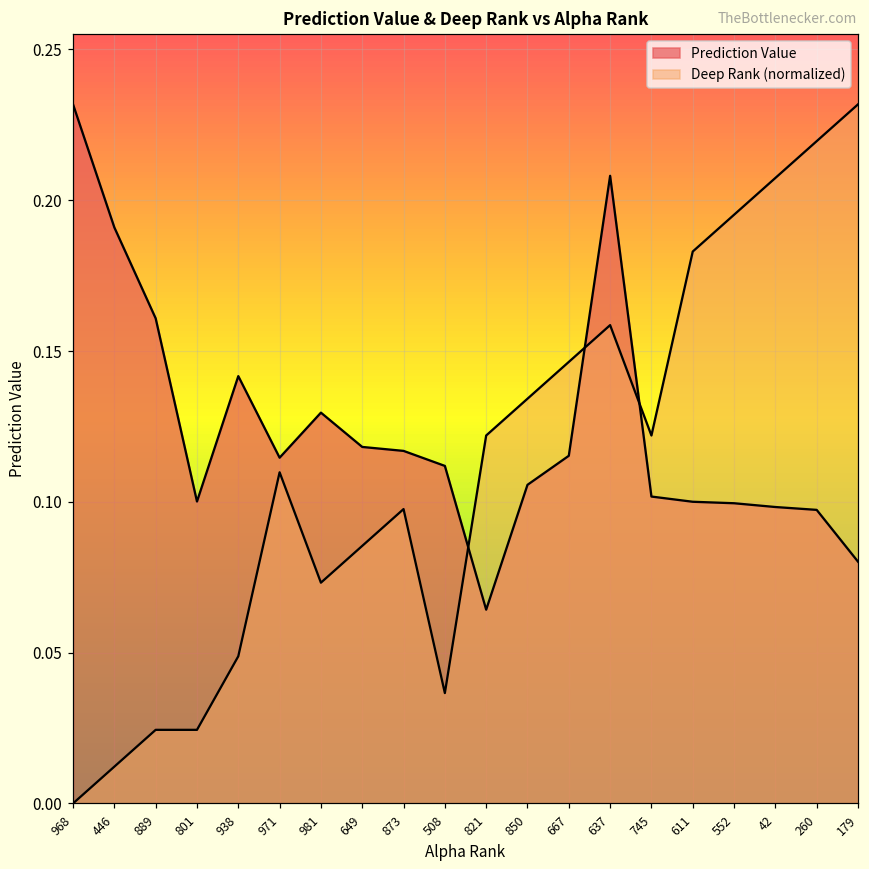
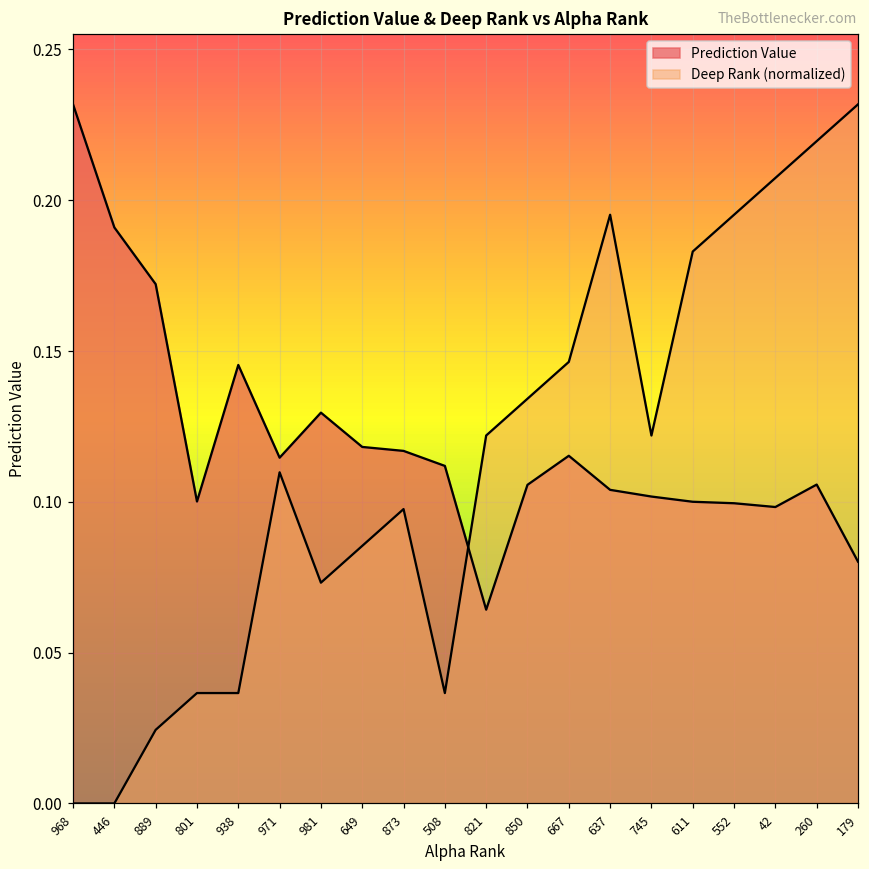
  {
    "Prediction Value": {
      "968": 0.232,
      "446": 0.191,
-     "889": 0.161,
+     "889": 0.172,
      "801": 0.100,
-     "938": 0.142,
+     "938": 0.145,
      "971": 0.115,
      "981": 0.130,
      "649": 0.118,
      "873": 0.117,
      "508": 0.112,
      "821": 0.064,
      "850": 0.106,
      "667": 0.115,
-     "637": 0.208,
+     "637": 0.104,
      "745": 0.102,
      "611": 0.100,
      "552": 0.100,
      "42": 0.098,
-     "260": 0.097,
+     "260": 0.106,
      "179": 0.080
    },
    "Deep Rank (normalized)": {
      "968": 0.000,
-     "446": 0.012,
+     "446": 0.000,
      "889": 0.024,
-     "801": 0.024,
-     "938": 0.049,
+     "801": 0.037,
+     "938": 0.037,
      "971": 0.110,
      "981": 0.073,
      "649": 0.085,
      "873": 0.098,
      "508": 0.037,
      "821": 0.122,
      "850": 0.134,
      "667": 0.146,
-     "637": 0.159,
+     "637": 0.195,
      "745": 0.122,
      "611": 0.183,
      "552": 0.195,
      "42": 0.207,
      "260": 0.220,
      "179": 0.232
    }
  }
